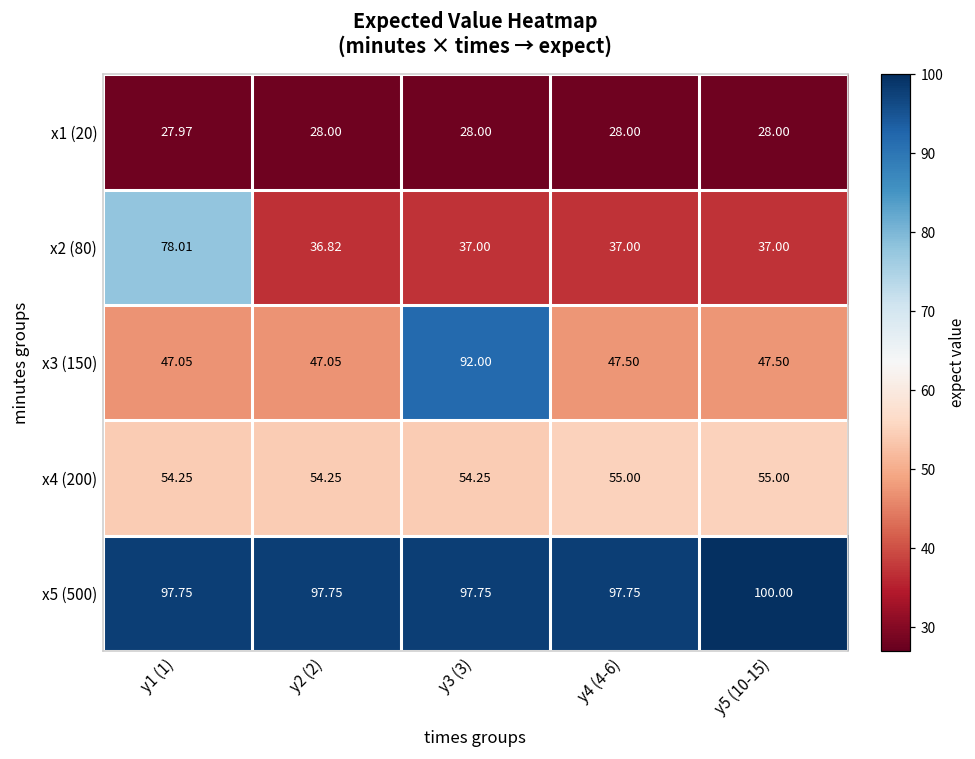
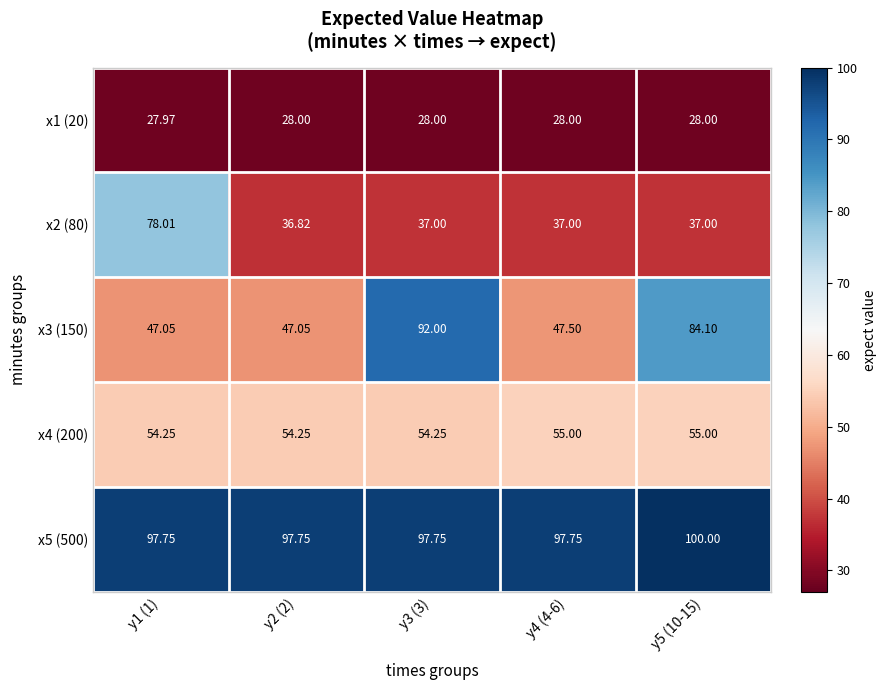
  {
    "x1 (20)": {
      "y1 (1)": 27.97,
      "y2 (2)": 28.00,
      "y3 (3)": 28.00,
      "y4 (4-6)": 28.00,
      "y5 (10-15)": 28.00
    },
    "x2 (80)": {
      "y1 (1)": 78.01,
      "y2 (2)": 36.82,
      "y3 (3)": 37.00,
      "y4 (4-6)": 37.00,
      "y5 (10-15)": 37.00
    },
    "x3 (150)": {
      "y1 (1)": 47.05,
      "y2 (2)": 47.05,
      "y3 (3)": 92.00,
      "y4 (4-6)": 47.50,
-     "y5 (10-15)": 47.50
+     "y5 (10-15)": 84.10
    },
    "x4 (200)": {
      "y1 (1)": 54.25,
      "y2 (2)": 54.25,
      "y3 (3)": 54.25,
      "y4 (4-6)": 55.00,
      "y5 (10-15)": 55.00
    },
    "x5 (500)": {
      "y1 (1)": 97.75,
      "y2 (2)": 97.75,
      "y3 (3)": 97.75,
      "y4 (4-6)": 97.75,
      "y5 (10-15)": 100.00
    }
  }
